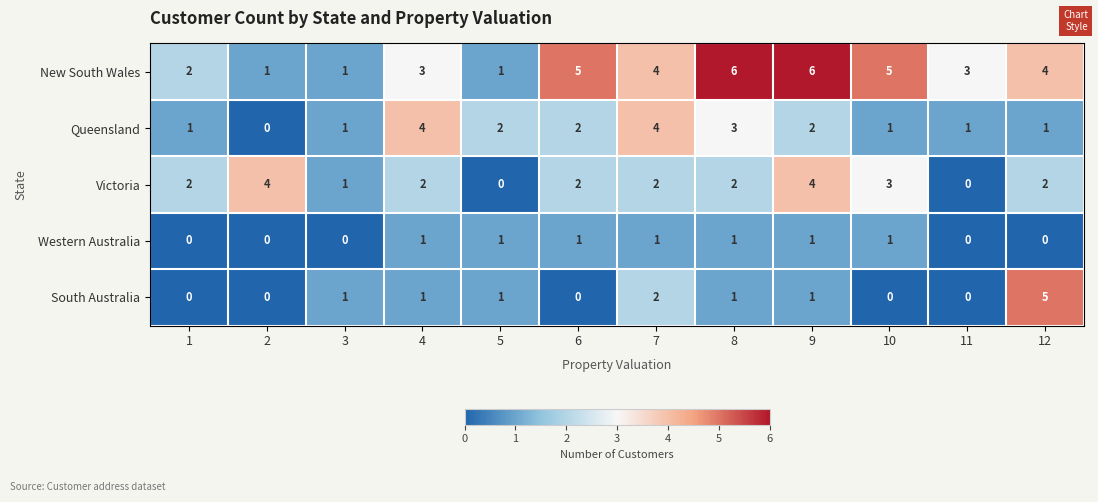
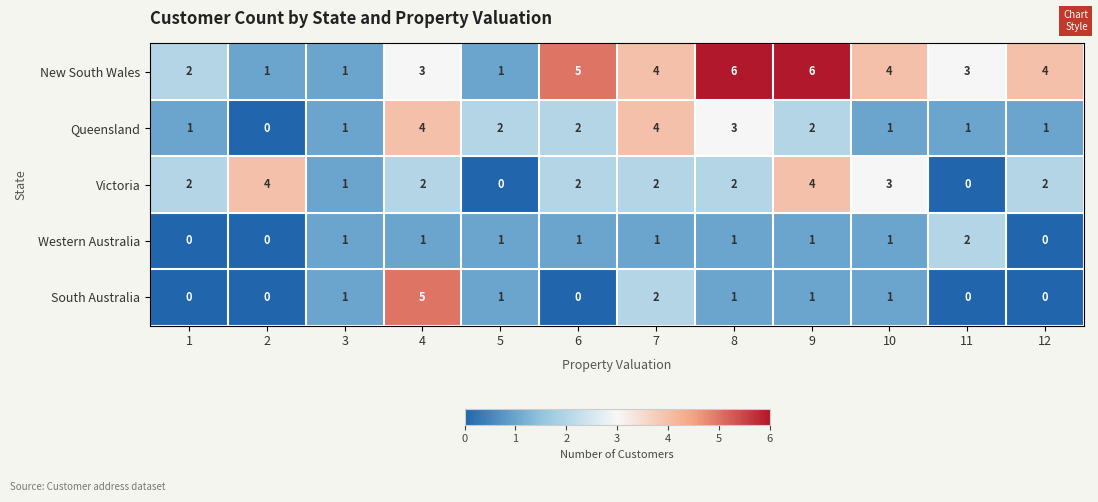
  {
    "New South Wales": {
      "1": 2,
      "2": 1,
      "3": 1,
      "4": 3,
      "5": 1,
      "6": 5,
      "7": 4,
      "8": 6,
      "9": 6,
-     "10": 5,
+     "10": 4,
      "11": 3,
      "12": 4
    },
    "Queensland": {
      "1": 1,
      "2": 0,
      "3": 1,
      "4": 4,
      "5": 2,
      "6": 2,
      "7": 4,
      "8": 3,
      "9": 2,
      "10": 1,
      "11": 1,
      "12": 1
    },
    "Victoria": {
      "1": 2,
      "2": 4,
      "3": 1,
      "4": 2,
      "5": 0,
      "6": 2,
      "7": 2,
      "8": 2,
      "9": 4,
      "10": 3,
      "11": 0,
      "12": 2
    },
    "Western Australia": {
      "1": 0,
      "2": 0,
-     "3": 0,
+     "3": 1,
      "4": 1,
      "5": 1,
      "6": 1,
      "7": 1,
      "8": 1,
      "9": 1,
      "10": 1,
-     "11": 0,
+     "11": 2,
      "12": 0
    },
    "South Australia": {
      "1": 0,
      "2": 0,
      "3": 1,
-     "4": 1,
+     "4": 5,
      "5": 1,
      "6": 0,
      "7": 2,
      "8": 1,
      "9": 1,
-     "10": 0,
+     "10": 1,
      "11": 0,
-     "12": 5
+     "12": 0
    }
  }
